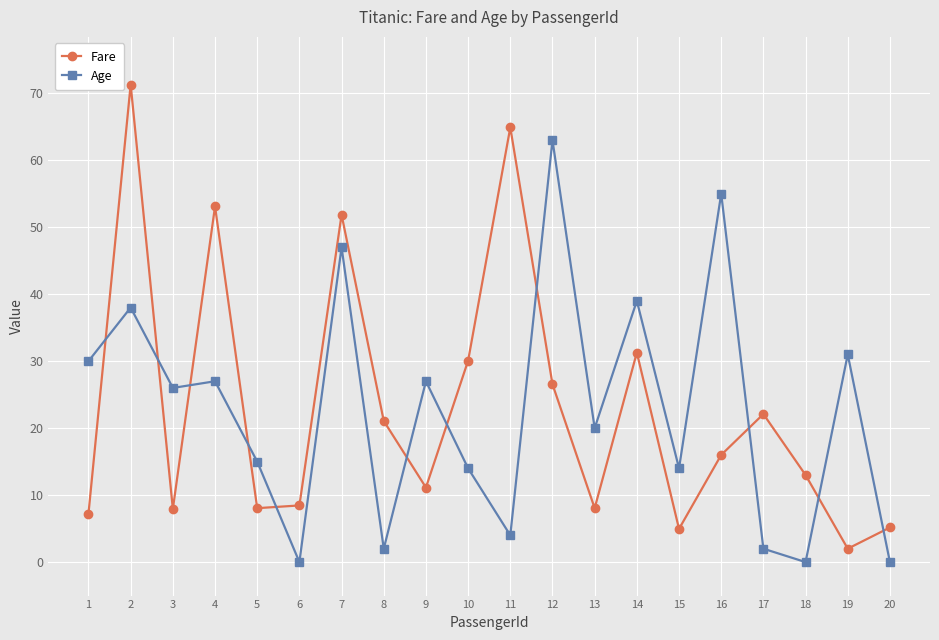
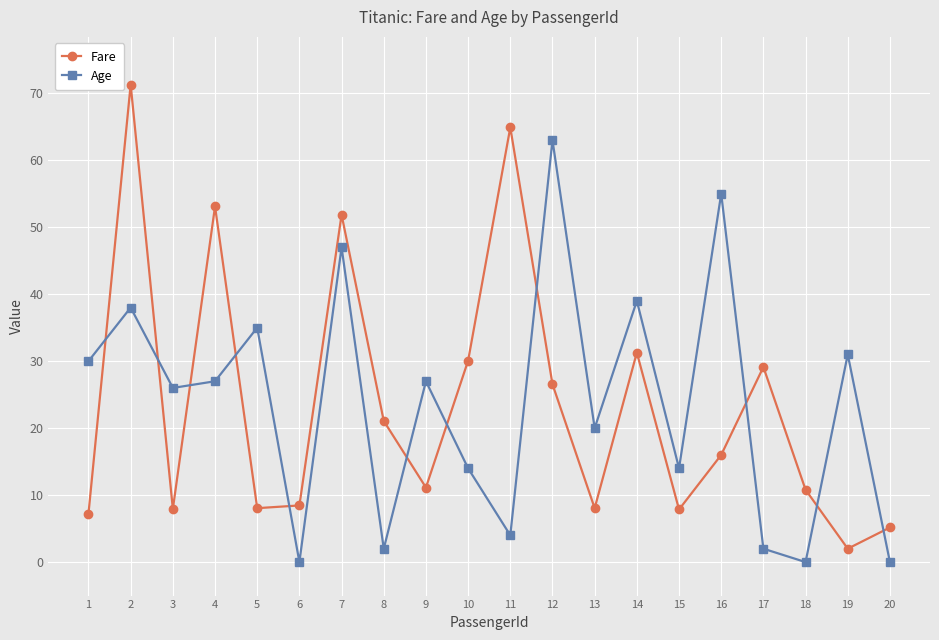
  {
    "Fare": {
      "1": 7,
      "2": 71,
      "3": 8,
      "4": 53,
      "5": 8,
      "6": 8,
      "7": 52,
      "8": 21,
      "9": 11,
      "10": 30,
      "11": 65,
      "12": 27,
      "13": 8,
      "14": 31,
-     "15": 5,
+     "15": 8,
      "16": 16,
-     "17": 22,
-     "18": 13,
+     "17": 29,
+     "18": 11,
      "19": 2,
      "20": 5
    },
    "Age": {
      "1": 30,
      "2": 38,
      "3": 26,
      "4": 27,
-     "5": 15,
+     "5": 35,
      "6": 0,
      "7": 47,
      "8": 2,
      "9": 27,
      "10": 14,
      "11": 4,
      "12": 63,
      "13": 20,
      "14": 39,
      "15": 14,
      "16": 55,
      "17": 2,
      "18": 0,
      "19": 31,
      "20": 0
    }
  }
